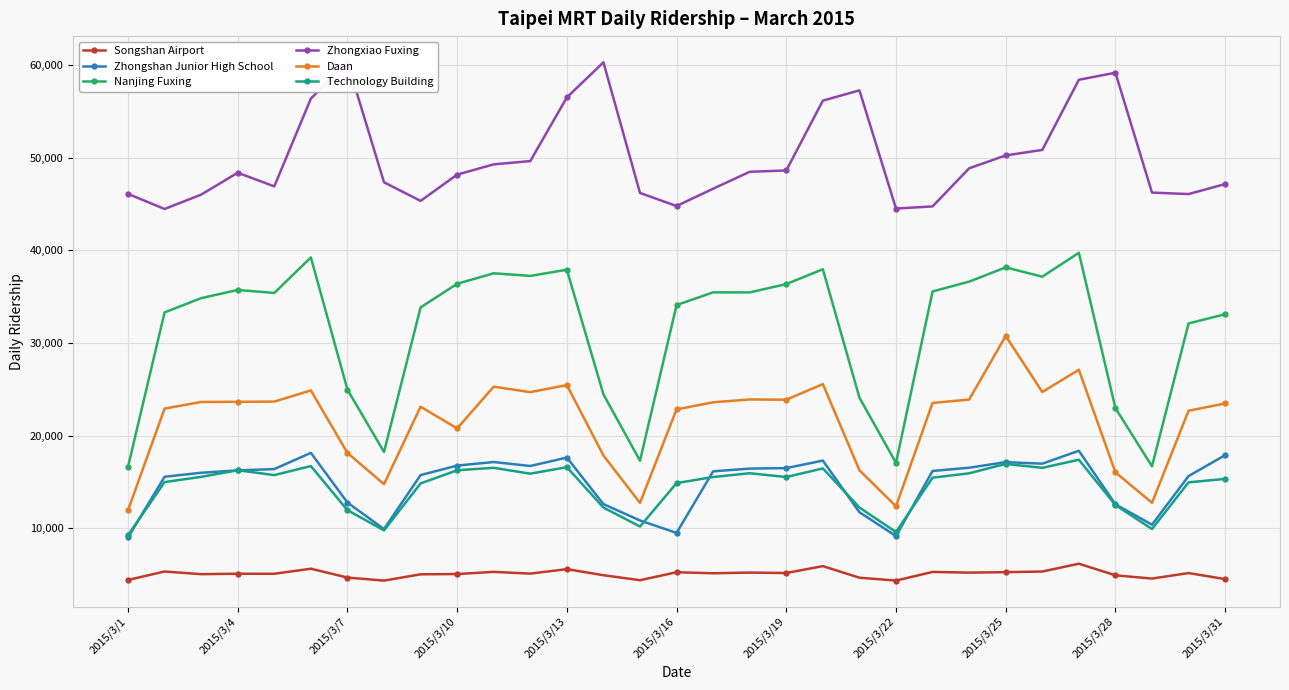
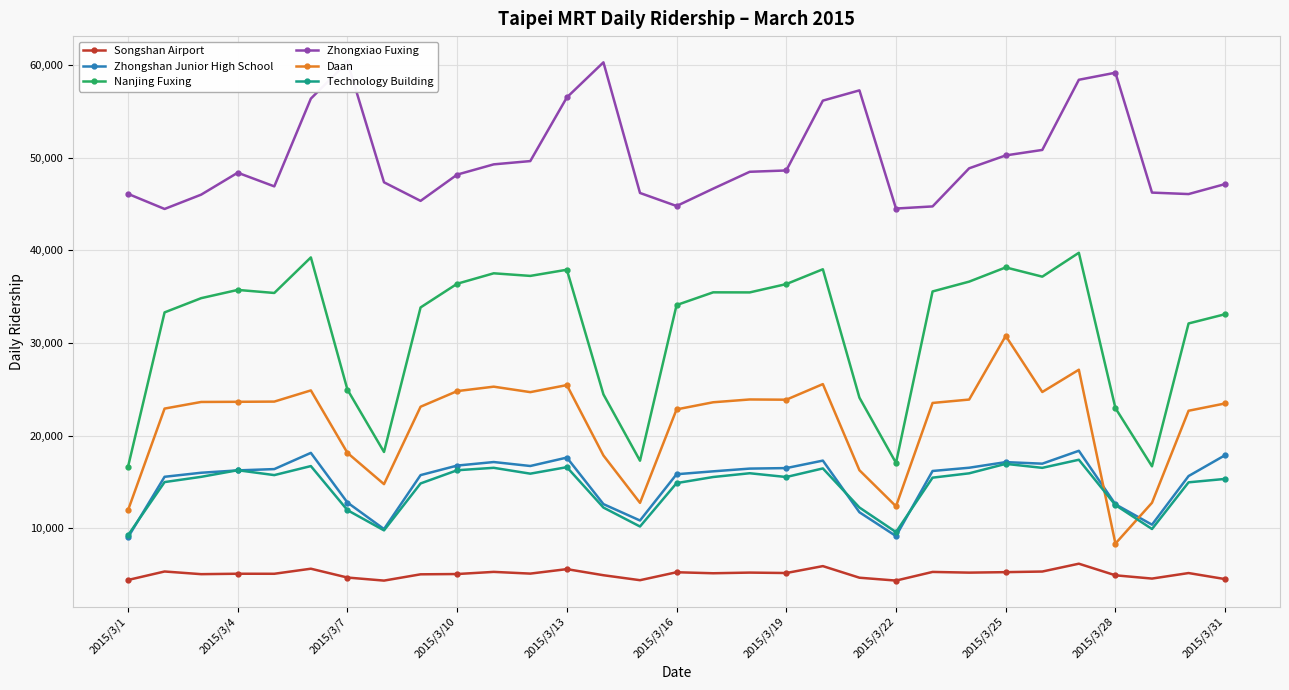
  {
    "Songshan Airport": {
      "2015/3/1": "4,000",
      "2015/3/4": "5,000",
      "2015/3/7": "5,000",
      "2015/3/10": "5,000",
      "2015/3/13": "6,000",
      "2015/3/16": "5,000",
      "2015/3/19": "5,000",
      "2015/3/22": "4,000",
      "2015/3/25": "5,000",
      "2015/3/28": "5,000",
      "2015/3/31": "5,000"
    },
    "Zhongshan Junior High School": {
      "2015/3/7": "13,000",
      "2015/3/10": "17,000",
      "2015/3/13": "18,000",
-     "2015/3/16": "10,000",
+     "2015/3/16": "16,000",
      "2015/3/19": "17,000",
      "2015/3/22": "9,000",
      "2015/3/31": "18,000"
    },
    "Zhongxiao Fuxing": {
      "2015/3/1": "46,000",
      "2015/3/4": "48,000",
      "2015/3/10": "48,000",
      "2015/3/13": "57,000",
      "2015/3/16": "45,000",
      "2015/3/19": "49,000",
      "2015/3/22": "45,000",
      "2015/3/25": "50,000",
      "2015/3/28": "59,000",
      "2015/3/31": "47,000"
    },
    "Daan": {
      "2015/3/1": "12,000",
      "2015/3/4": "24,000",
      "2015/3/7": "18,000",
-     "2015/3/10": "21,000",
+     "2015/3/10": "25,000",
      "2015/3/13": "25,000",
      "2015/3/16": "23,000",
      "2015/3/19": "24,000",
      "2015/3/22": "12,000",
      "2015/3/25": "31,000",
-     "2015/3/28": "16,000",
+     "2015/3/28": "8,000",
      "2015/3/31": "23,000"
    }
  }
